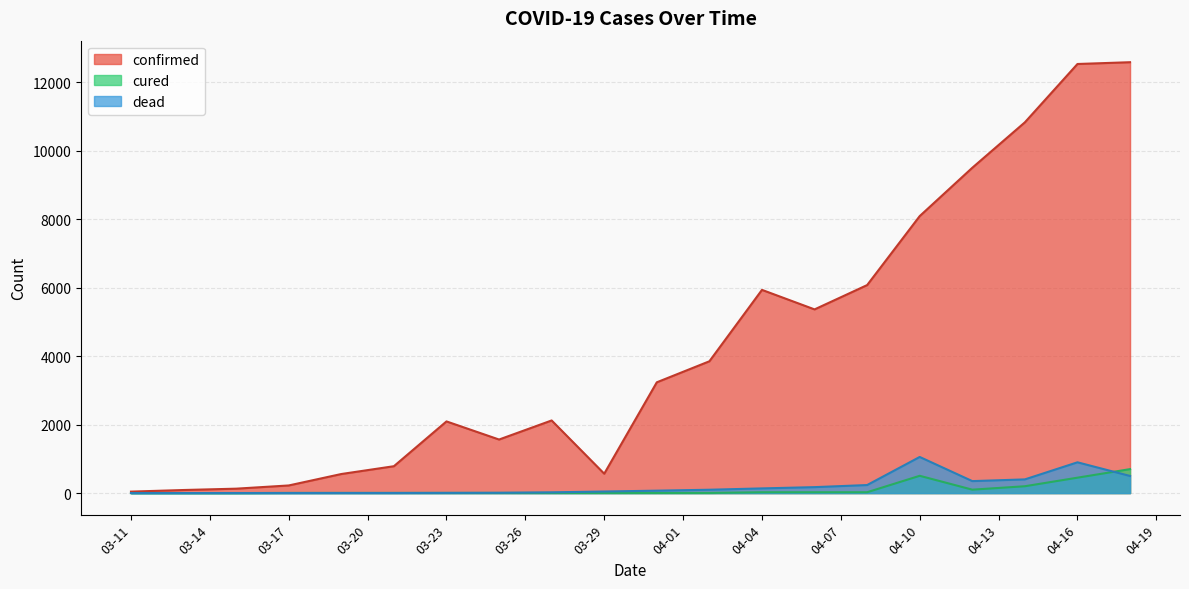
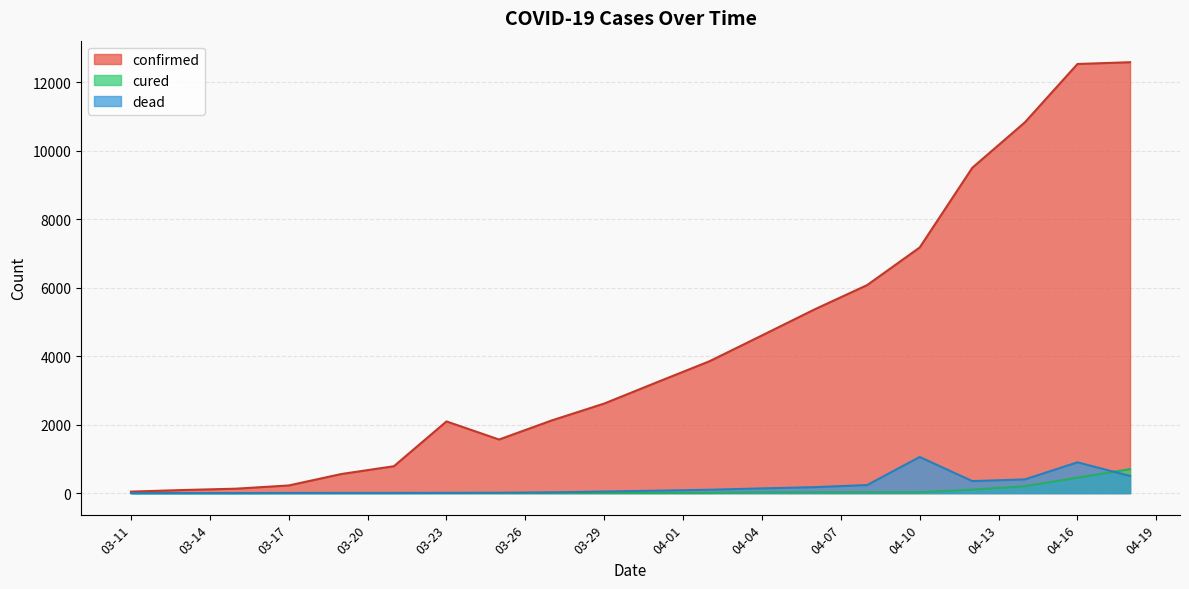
  {
    "confirmed": {
      "03-17": 200,
      "03-23": 2100,
-     "03-29": 600,
-     "04-04": 5900,
-     "04-10": 8100,
+     "03-29": 2600,
+     "04-04": 4600,
+     "04-10": 7200,
      "04-16": 12500
    },
    "cured": {
      "04-04": 0,
-     "04-10": 500,
+     "04-10": 0,
      "04-16": 500
    },
    "dead": {
      "04-04": 100,
      "04-10": 1100,
      "04-16": 900
    }
  }
